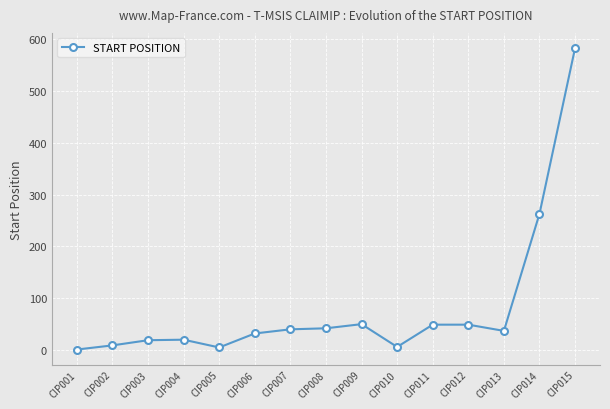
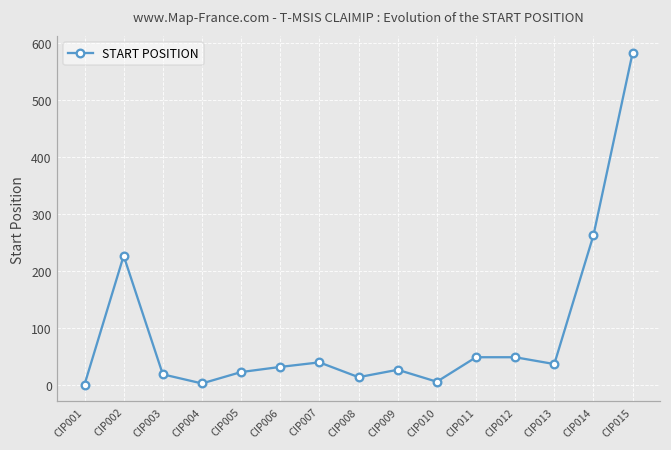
  {
    "CIP001": 0,
-   "CIP002": 10,
+   "CIP002": 230,
    "CIP003": 20,
-   "CIP004": 20,
-   "CIP005": 10,
+   "CIP004": 0,
+   "CIP005": 20,
    "CIP006": 30,
    "CIP007": 40,
-   "CIP008": 40,
-   "CIP009": 50,
+   "CIP008": 10,
+   "CIP009": 30,
    "CIP010": 10,
    "CIP011": 50,
    "CIP012": 50,
    "CIP013": 40,
    "CIP014": 260,
    "CIP015": 580
  }
